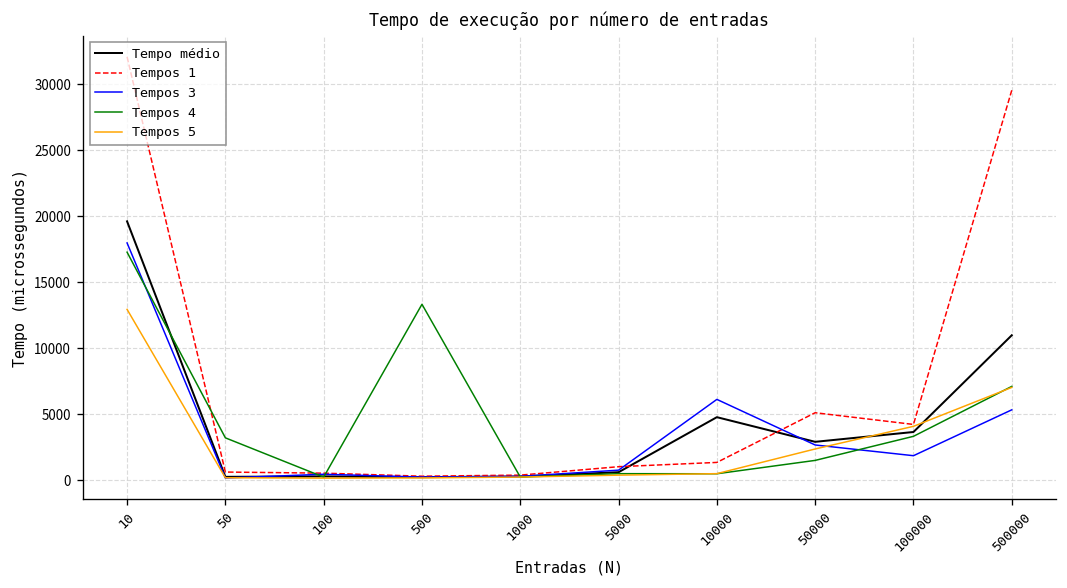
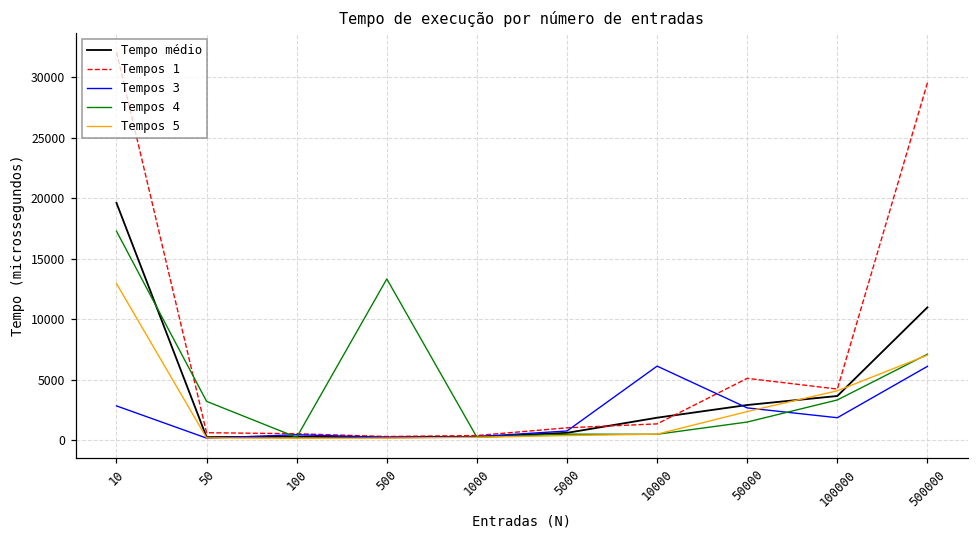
  {
    "Tempo médio": {
      "10": 19600,
-     "10000": 4800,
+     "10000": 1800,
      "50000": 2900,
      "100000": 3600,
      "500000": 11000
    },
    "Tempos 1": {
      "50": 600,
      "5000": 1000,
      "10000": 1300,
      "50000": 5100,
      "500000": 29500
    },
    "Tempos 3": {
-     "10": 18000,
+     "10": 2800,
      "10000": 6100,
      "50000": 2700,
      "100000": 1800,
-     "500000": 5300
+     "500000": 6100
    },
    "Tempos 4": {
      "10": 17300,
      "50": 3200,
      "500": 13300,
      "50000": 1500,
      "100000": 3300
    },
    "Tempos 5": {
      "10": 12900,
      "50000": 2400
    }
  }
